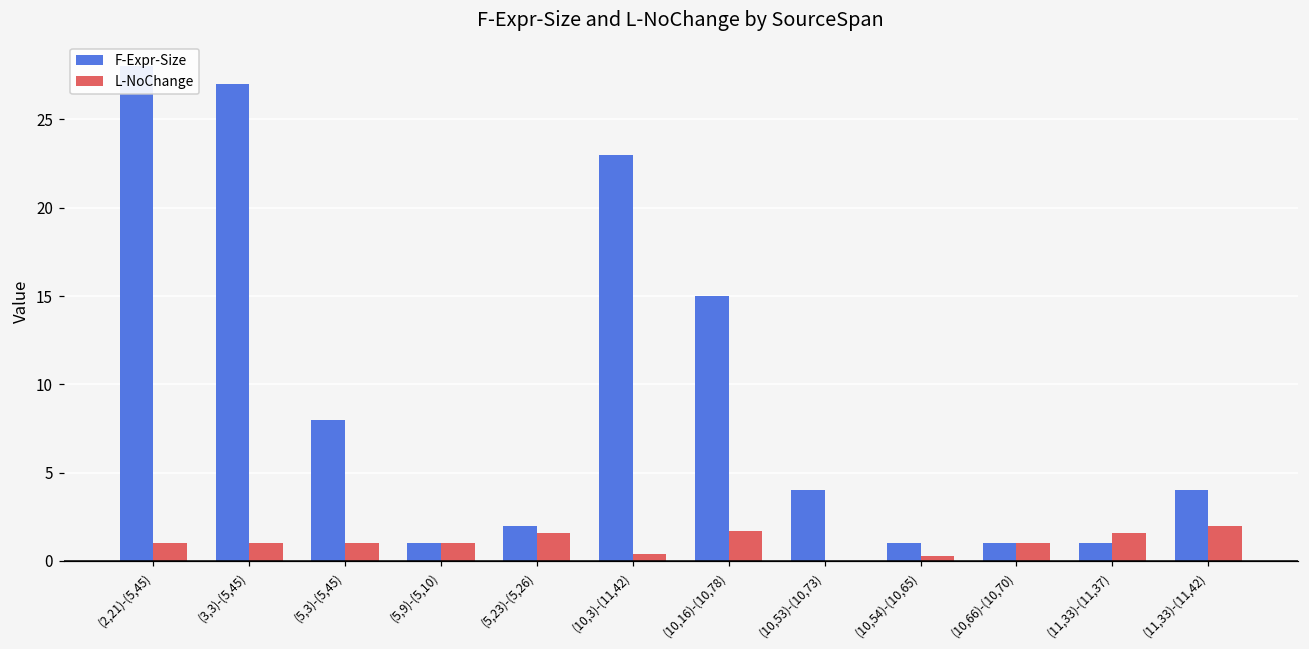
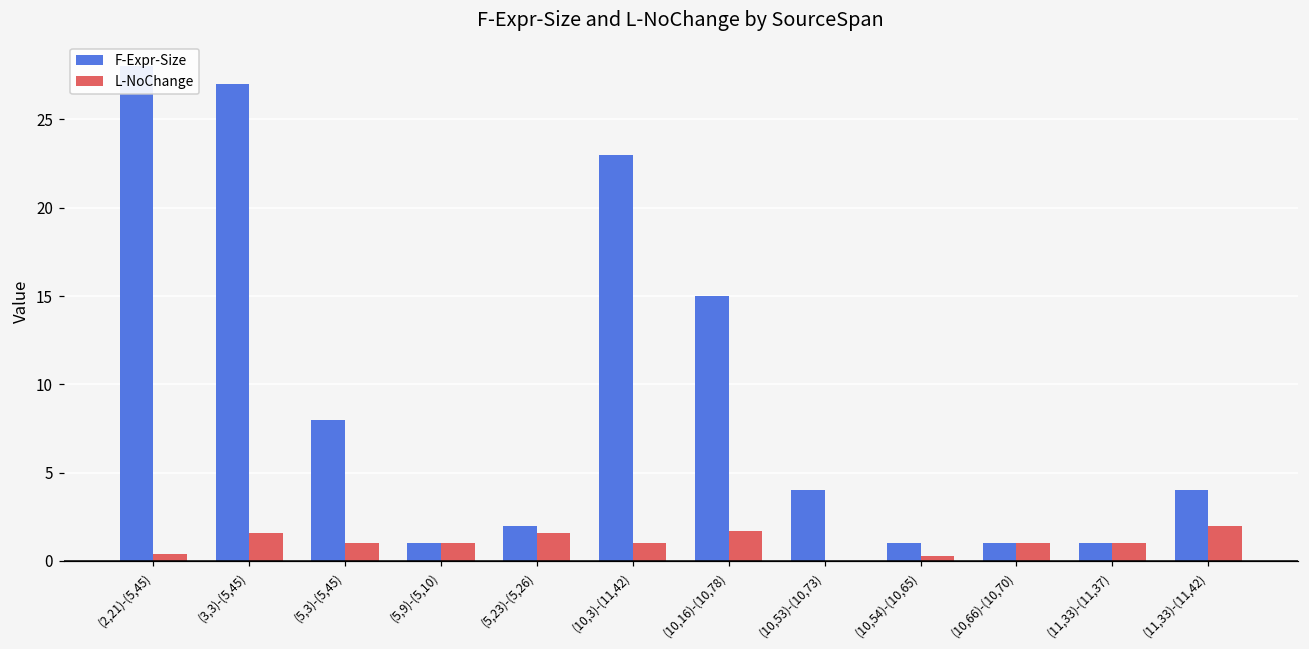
  {
    "F-Expr-Size": {
      "(3,3)-(5,45)": 27.0,
      "(5,3)-(5,45)": 8.0,
      "(5,9)-(5,10)": 1.0,
      "(5,23)-(5,26)": 2.0,
      "(10,3)-(11,42)": 23.0,
      "(10,16)-(10,78)": 15.0,
      "(10,53)-(10,73)": 4.0,
      "(10,54)-(10,65)": 1.0,
      "(10,66)-(10,70)": 1.0,
      "(11,33)-(11,37)": 1.0,
      "(11,33)-(11,42)": 4.0
    },
    "L-NoChange": {
-     "(2,21)-(5,45)": 1.0,
-     "(3,3)-(5,45)": 1.0,
+     "(2,21)-(5,45)": 0.4,
+     "(3,3)-(5,45)": 1.6,
      "(5,3)-(5,45)": 1.0,
      "(5,9)-(5,10)": 1.0,
      "(5,23)-(5,26)": 1.6,
-     "(10,3)-(11,42)": 0.4,
+     "(10,3)-(11,42)": 1.0,
      "(10,16)-(10,78)": 1.7,
      "(10,53)-(10,73)": 0.0,
      "(10,54)-(10,65)": 0.3,
      "(10,66)-(10,70)": 1.0,
-     "(11,33)-(11,37)": 1.6,
+     "(11,33)-(11,37)": 1.0,
      "(11,33)-(11,42)": 2.0
    }
  }
